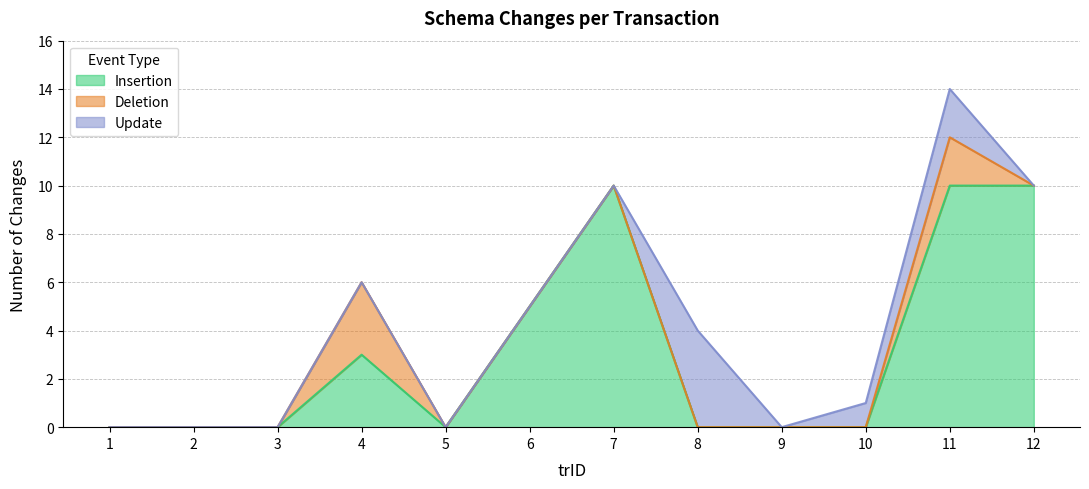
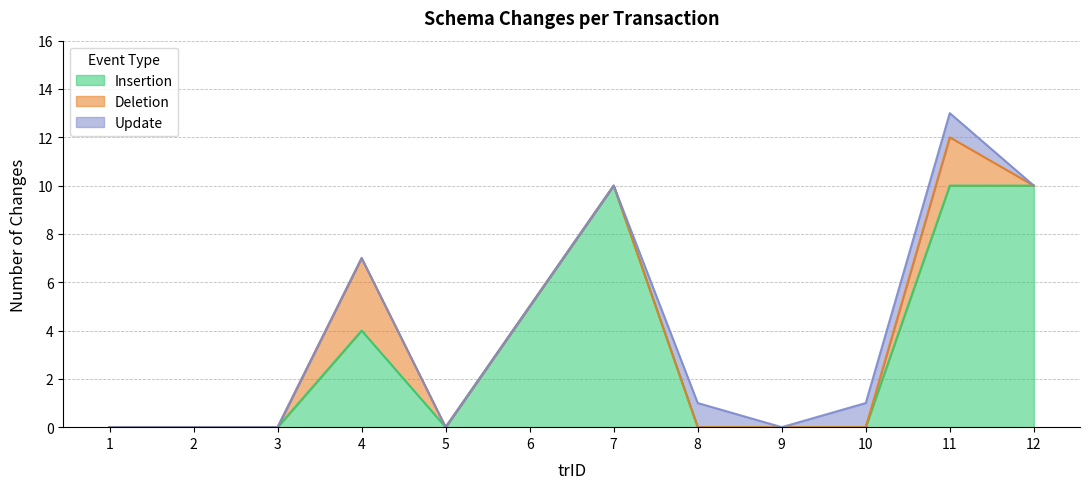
  {
    "Insertion": {
-     "4": 3,
+     "4": 4,
      "11": 10
    },
    "Deletion": {
      "11": 12
    },
    "Update": {
-     "8": 4,
+     "8": 1,
      "10": 1,
-     "11": 2
+     "11": 1
    }
  }
